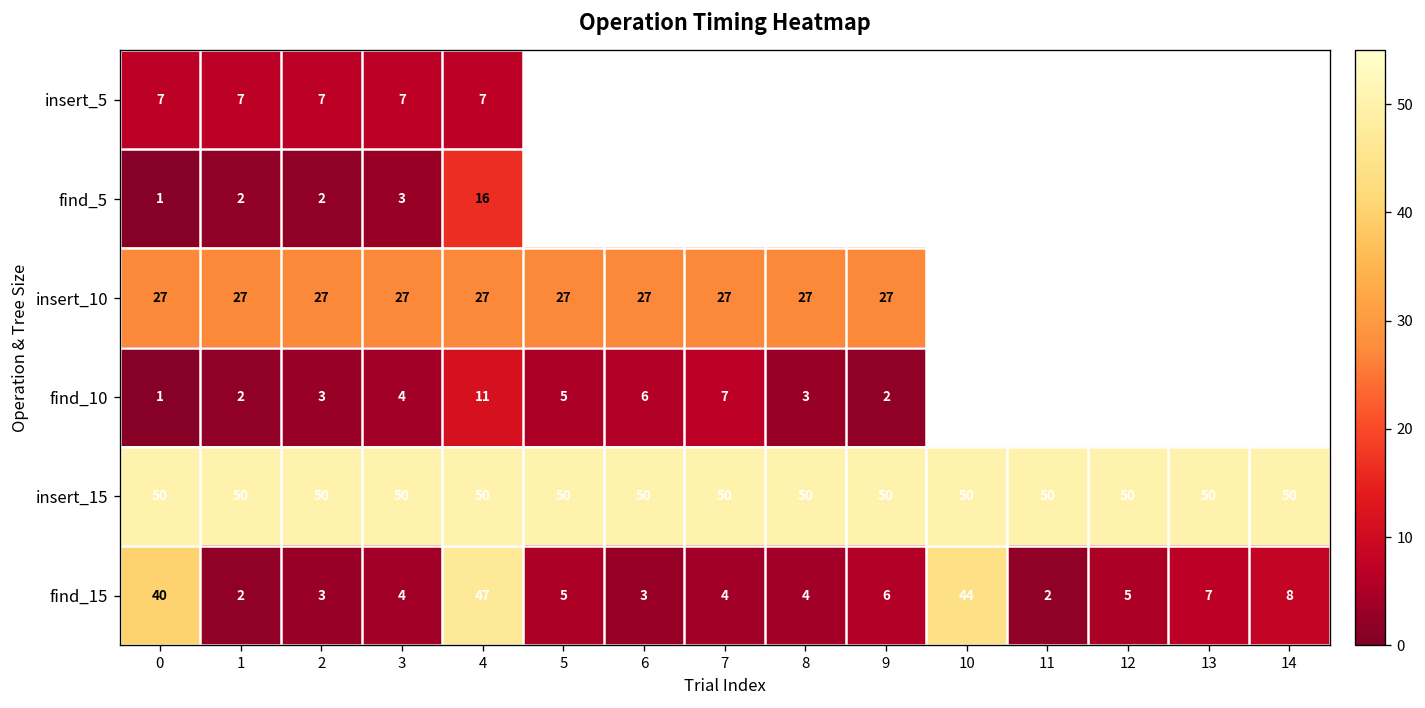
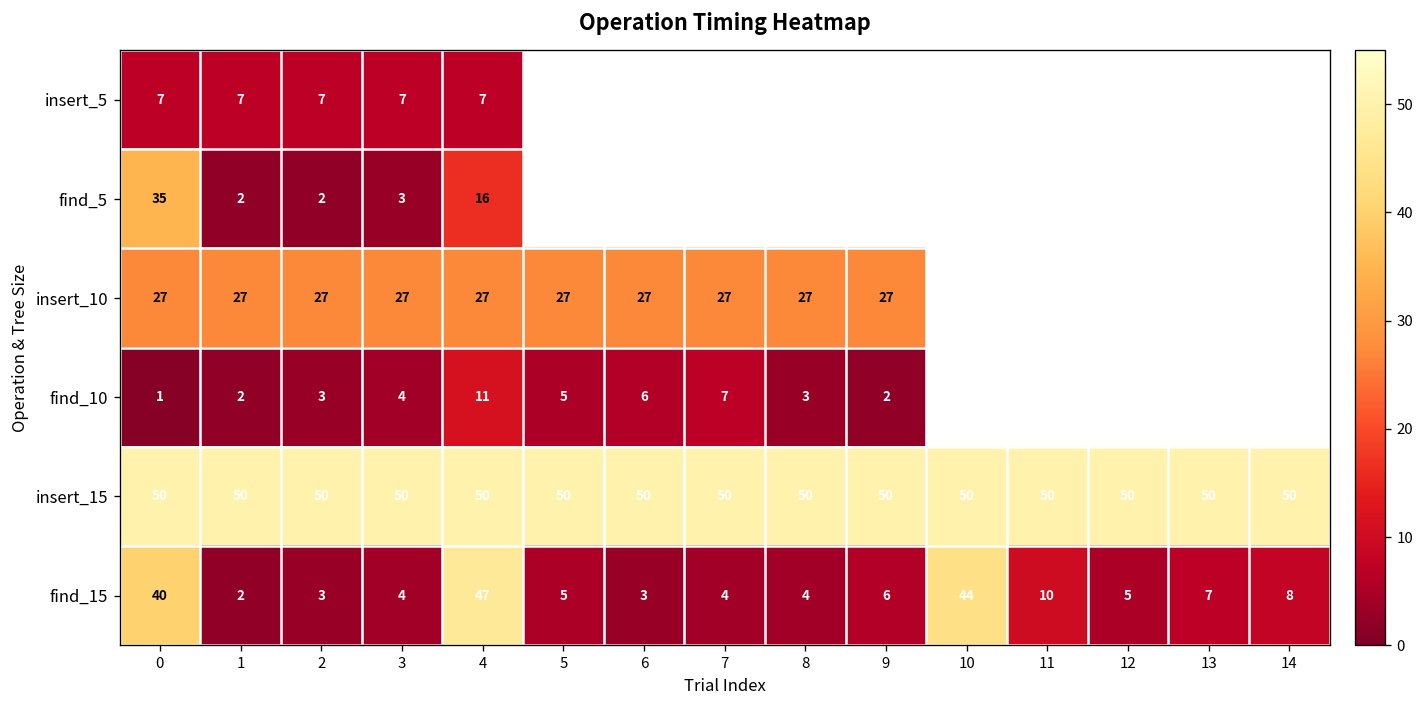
  {
    "insert_5": {
      "0": 7,
      "1": 7,
      "2": 7,
      "3": 7,
      "4": 7
    },
    "find_5": {
-     "0": 1,
+     "0": 35,
      "1": 2,
      "2": 2,
      "3": 3,
      "4": 16
    },
    "insert_10": {
      "0": 27,
      "1": 27,
      "2": 27,
      "3": 27,
      "4": 27,
      "5": 27,
      "6": 27,
      "7": 27,
      "8": 27,
      "9": 27
    },
    "find_10": {
      "0": 1,
      "1": 2,
      "2": 3,
      "3": 4,
      "4": 11,
      "5": 5,
      "6": 6,
      "7": 7,
      "8": 3,
      "9": 2
    },
    "insert_15": {
      "0": 50,
      "1": 50,
      "2": 50,
      "3": 50,
      "4": 50,
      "5": 50,
      "6": 50,
      "7": 50,
      "8": 50,
      "9": 50,
      "10": 50,
      "11": 50,
      "12": 50,
      "13": 50,
      "14": 50
    },
    "find_15": {
      "0": 40,
      "1": 2,
      "2": 3,
      "3": 4,
      "4": 47,
      "5": 5,
      "6": 3,
      "7": 4,
      "8": 4,
      "9": 6,
      "10": 44,
-     "11": 2,
+     "11": 10,
      "12": 5,
      "13": 7,
      "14": 8
    }
  }
